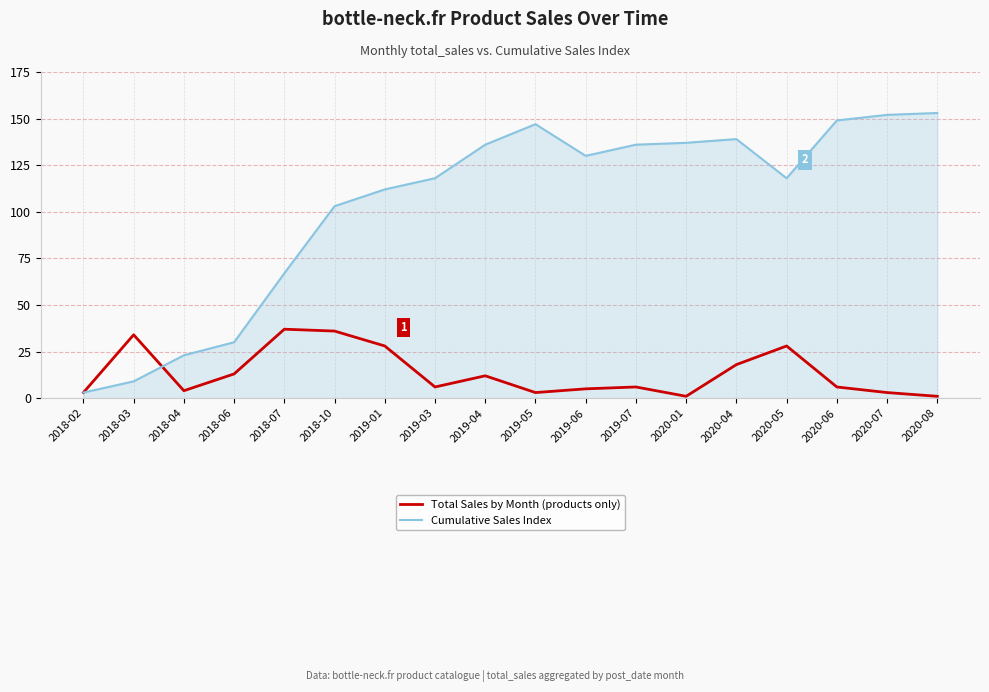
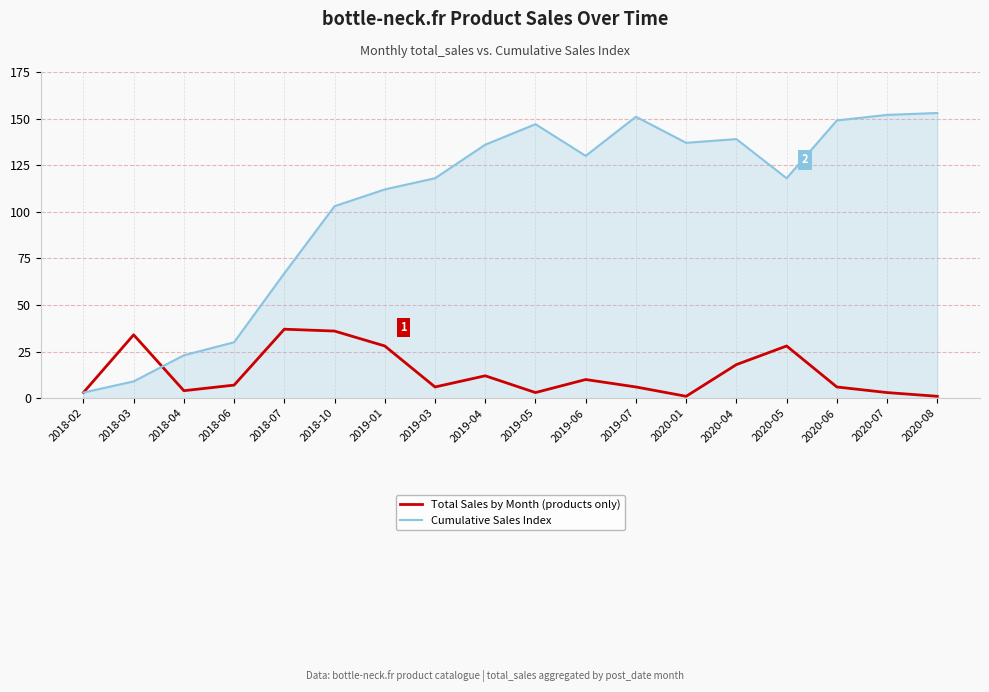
  {
    "Total Sales by Month (products only)": {
      "2018-03": 34,
      "2018-04": 4,
-     "2018-06": 13,
+     "2018-06": 7,
      "2018-07": 37,
      "2018-10": 36,
      "2019-03": 6,
      "2019-04": 12,
      "2019-05": 3,
-     "2019-06": 5,
+     "2019-06": 10,
      "2019-07": 6,
      "2020-01": 1,
      "2020-04": 18,
      "2020-05": 28,
      "2020-06": 6,
      "2020-07": 3,
      "2020-08": 1
    },
    "Cumulative Sales Index": {
      "2018-03": 9,
      "2018-04": 23,
      "2018-06": 30,
      "2018-07": 67,
      "2018-10": 103,
      "2019-01": 112,
      "2019-03": 118,
      "2019-04": 136,
      "2019-05": 147,
      "2019-06": 130,
-     "2019-07": 136,
+     "2019-07": 151,
      "2020-01": 137,
      "2020-04": 139,
      "2020-06": 149,
      "2020-07": 152,
      "2020-08": 153
    }
  }
